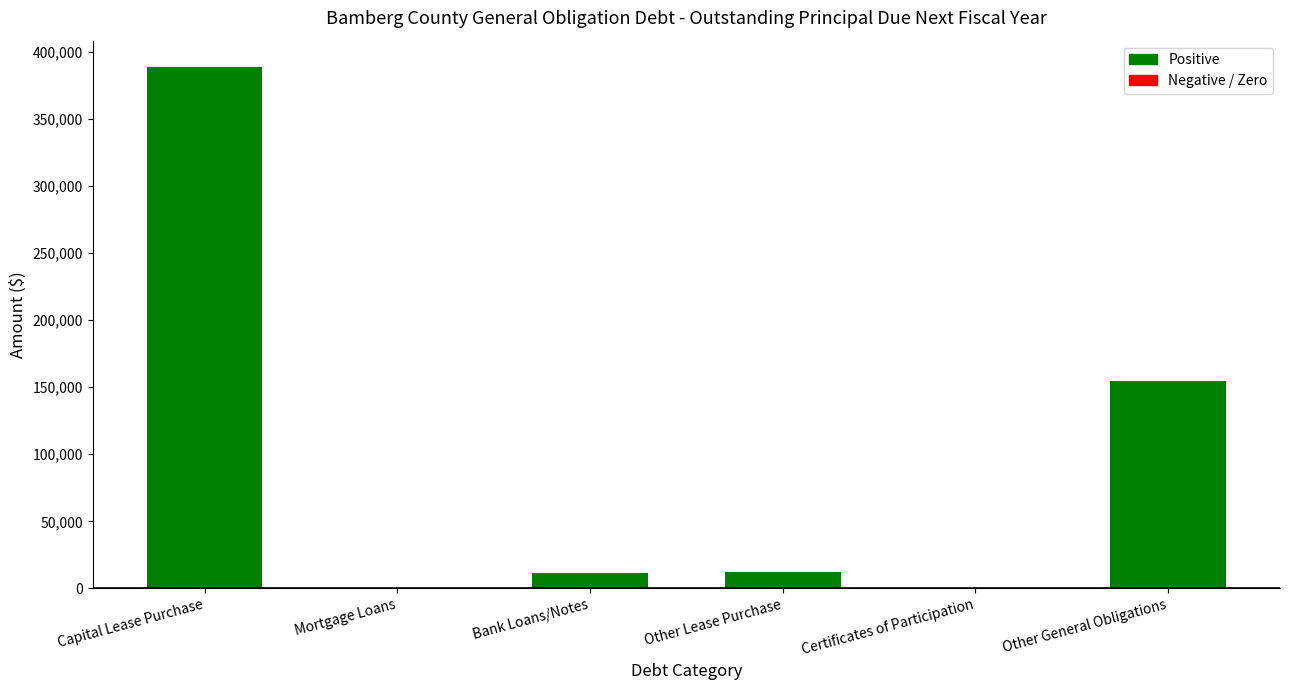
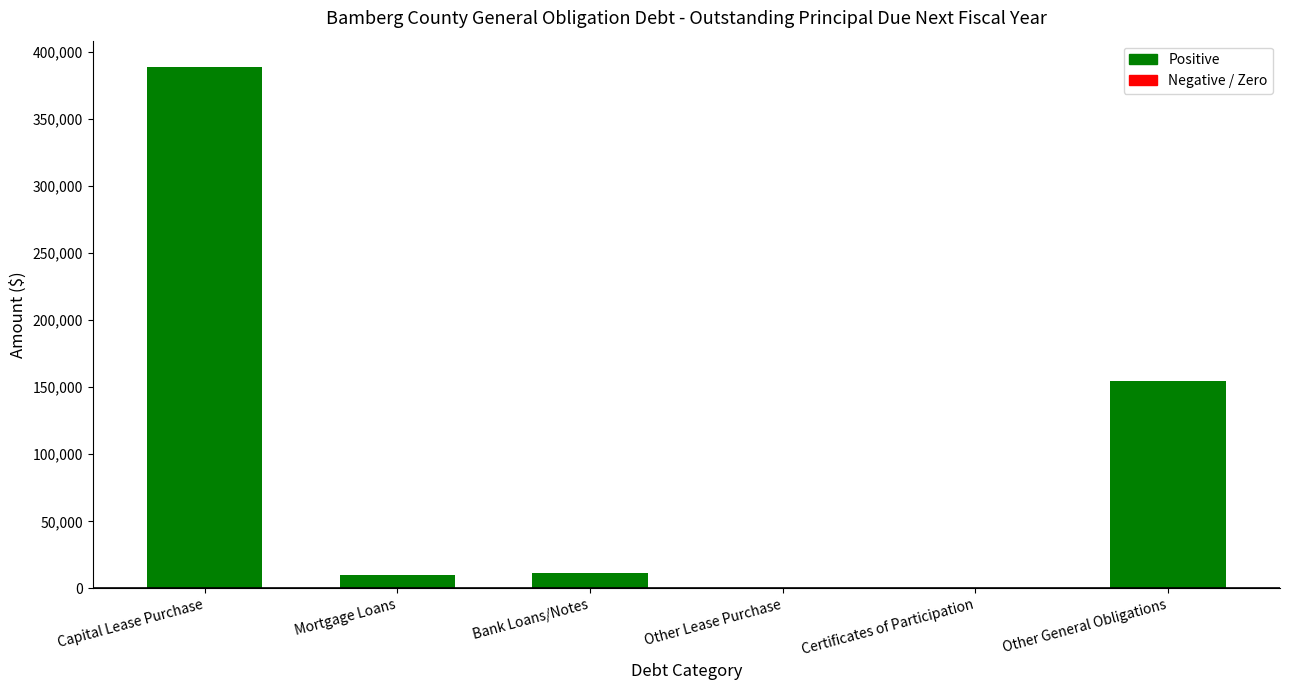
  {
    "Capital Lease Purchase": "389,000",
-   "Mortgage Loans": "0",
+   "Mortgage Loans": "10,000",
    "Bank Loans/Notes": "11,000",
-   "Other Lease Purchase": "12,000",
+   "Other Lease Purchase": "0",
    "Certificates of Participation": "0",
    "Other General Obligations": "154,000"
  }
